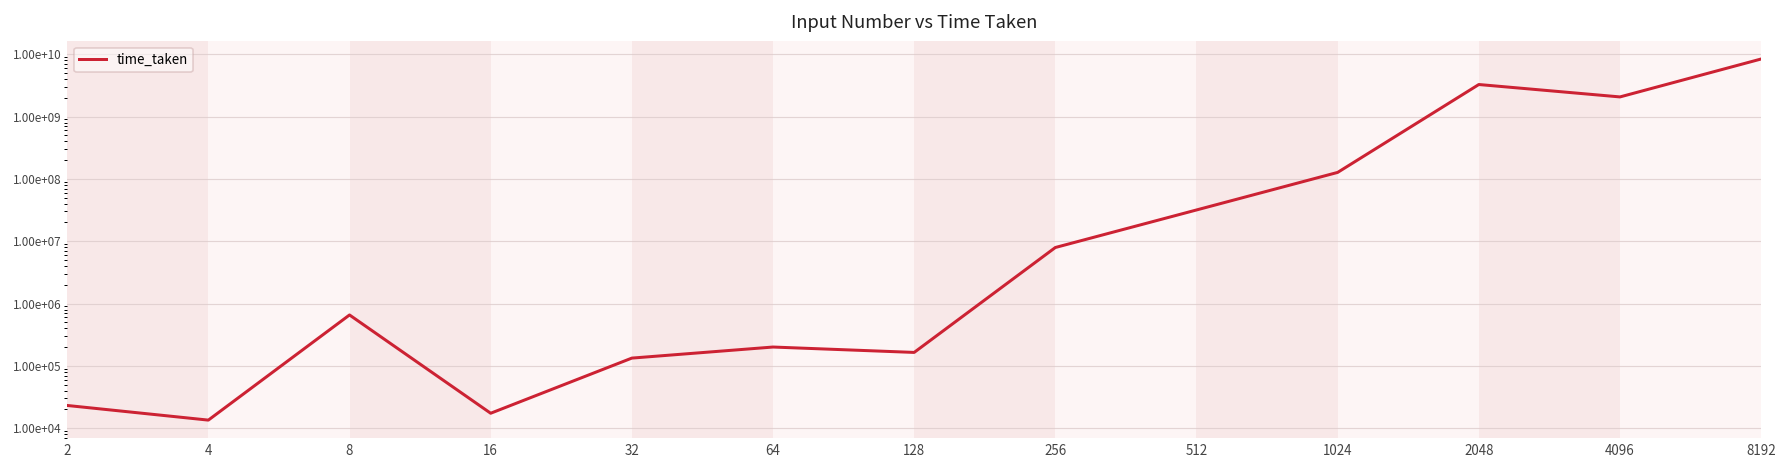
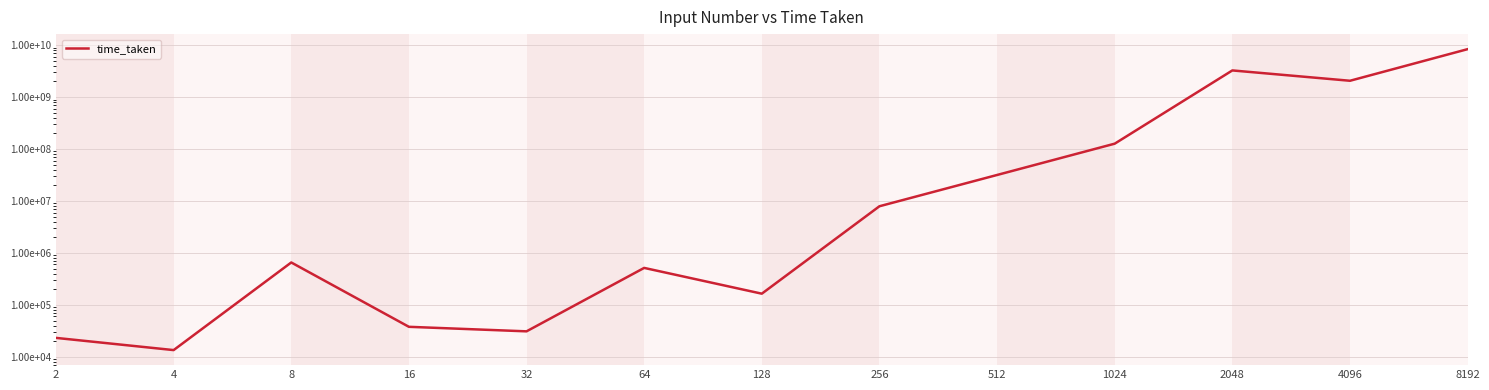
  {
    "2": 20000,
    "4": 13000,
    "8": 700000,
-   "16": 17000,
-   "32": 130000,
-   "64": 200000,
+   "16": 40000,
+   "32": 30000,
+   "64": 500000,
    "128": 160000,
    "256": 8000000,
    "512": 30000000,
    "1024": 130000000,
    "2048": 3000000000,
    "4096": 2100000000,
    "8192": 8000000000
  }
